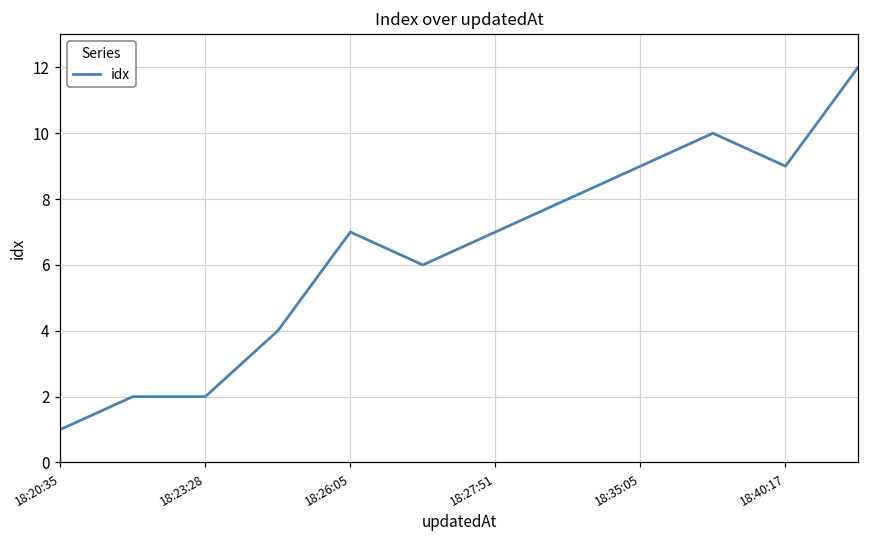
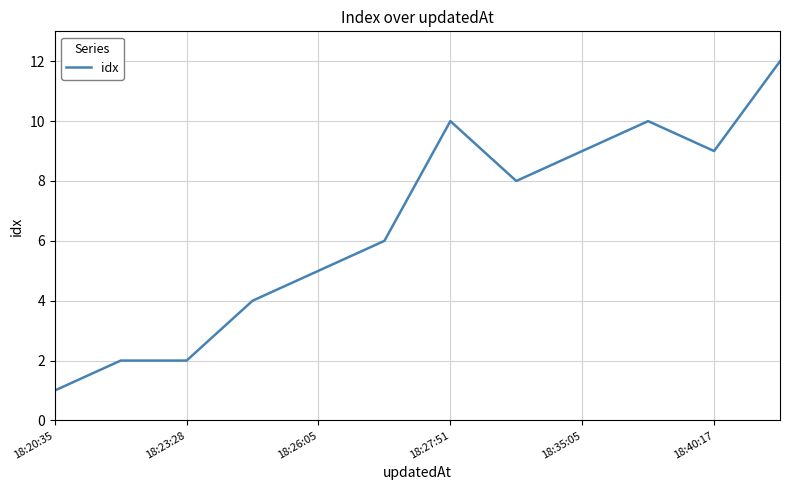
  {
    "18:20:35": 1,
    "18:23:28": 2,
-   "18:26:05": 7,
-   "18:27:51": 7,
+   "18:26:05": 5,
+   "18:27:51": 10,
    "18:35:05": 9,
    "18:40:17": 9
  }
